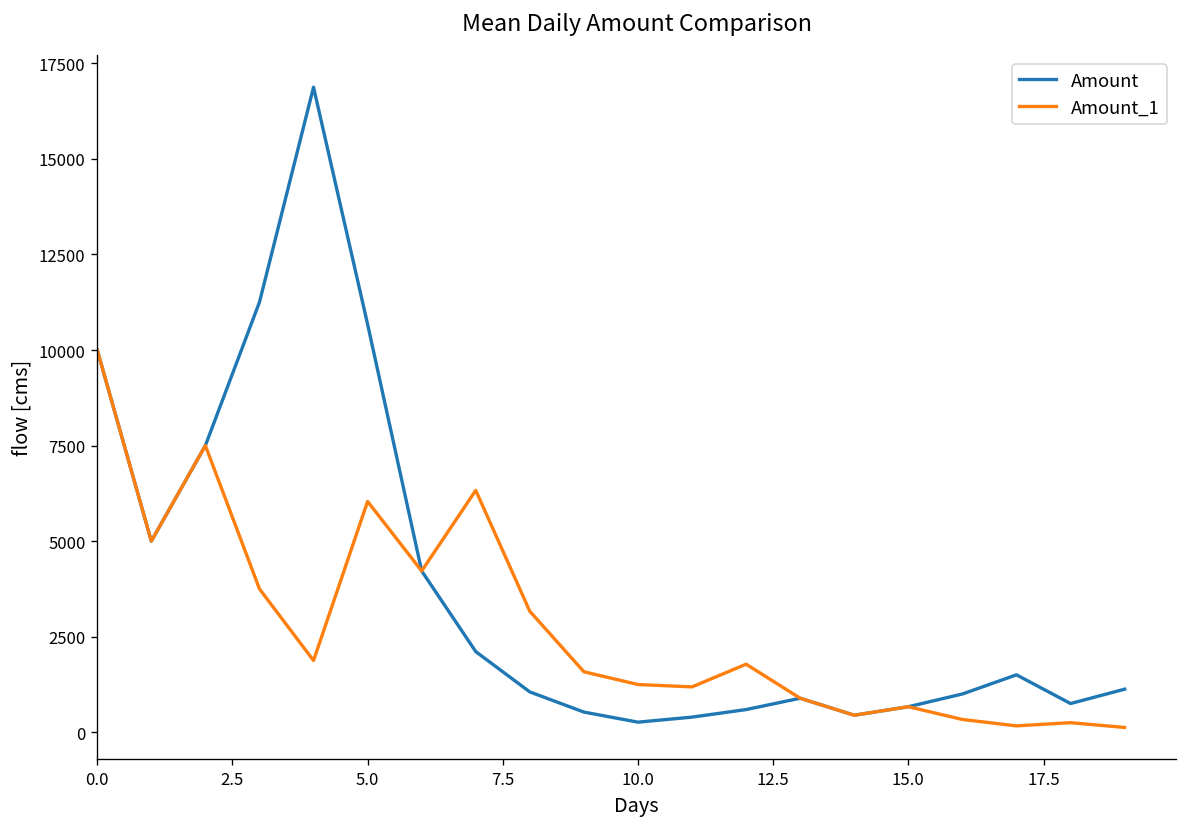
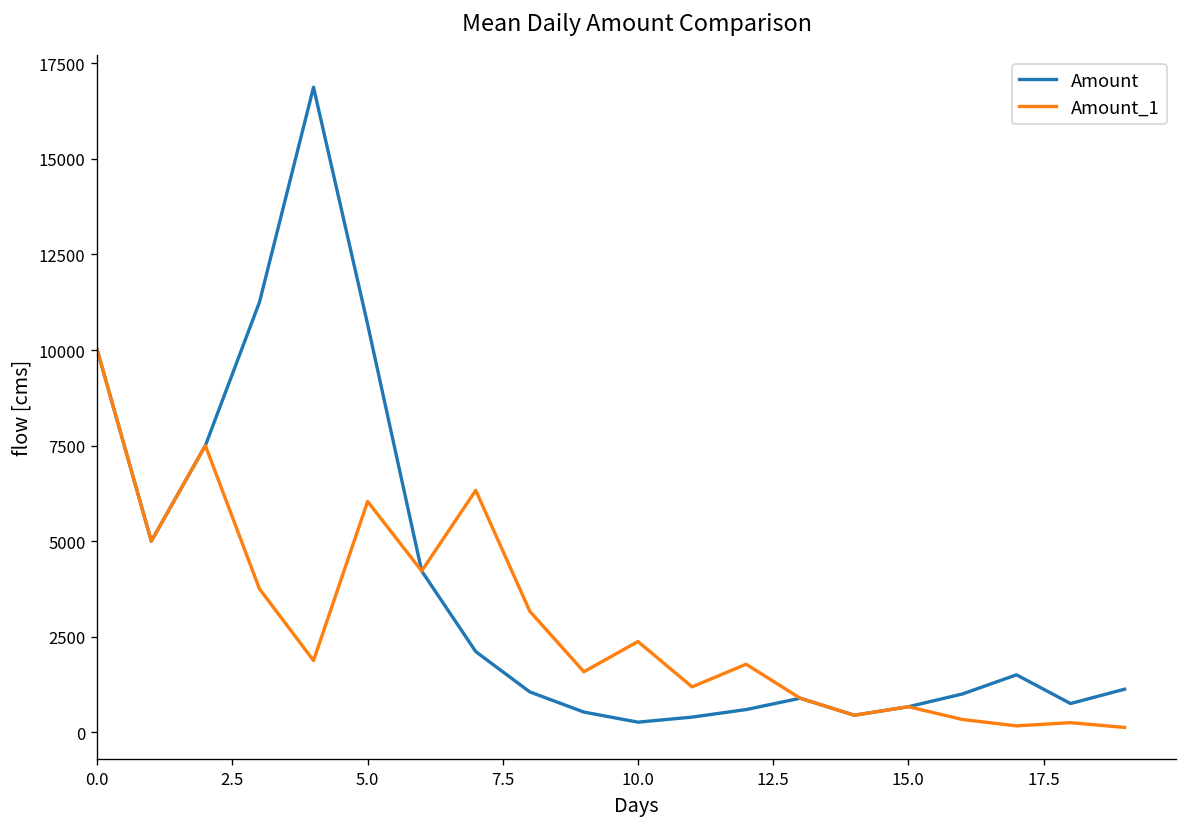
  {
    "Amount": {
      "5.0": 10700,
      "10.0": 300
    },
    "Amount_1": {
      "5.0": 6000,
-     "10.0": 1200
+     "10.0": 2400
    }
  }
